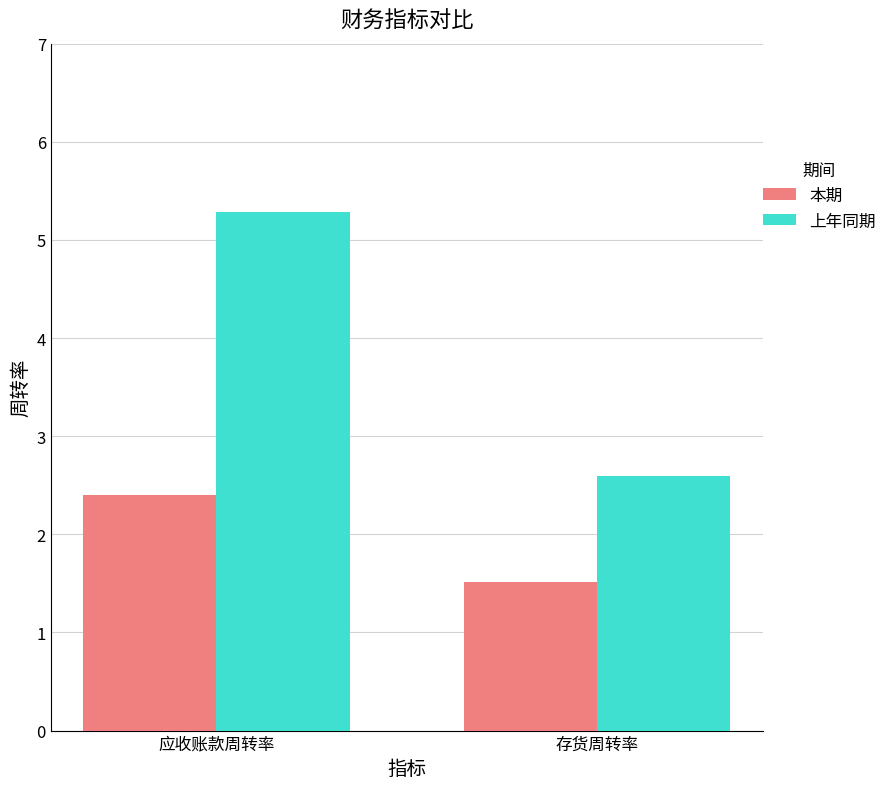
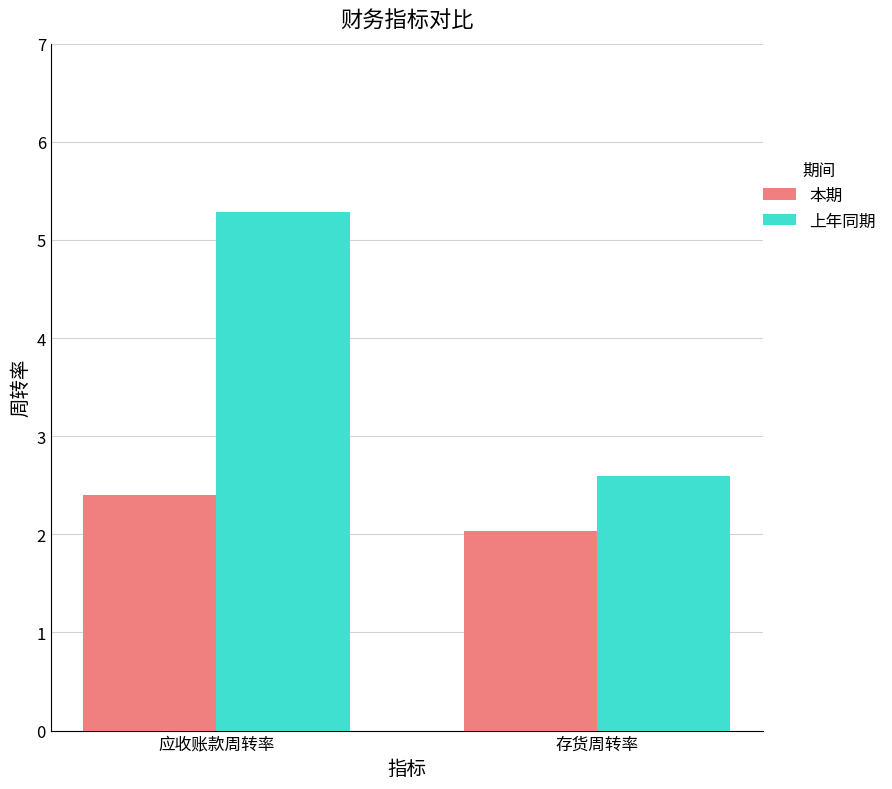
  {
    "本期": {
      "应收账款周转率": 2.4,
-     "存货周转率": 1.5
+     "存货周转率": 2.0
    },
    "上年同期": {
      "应收账款周转率": 5.3,
      "存货周转率": 2.6
    }
  }
